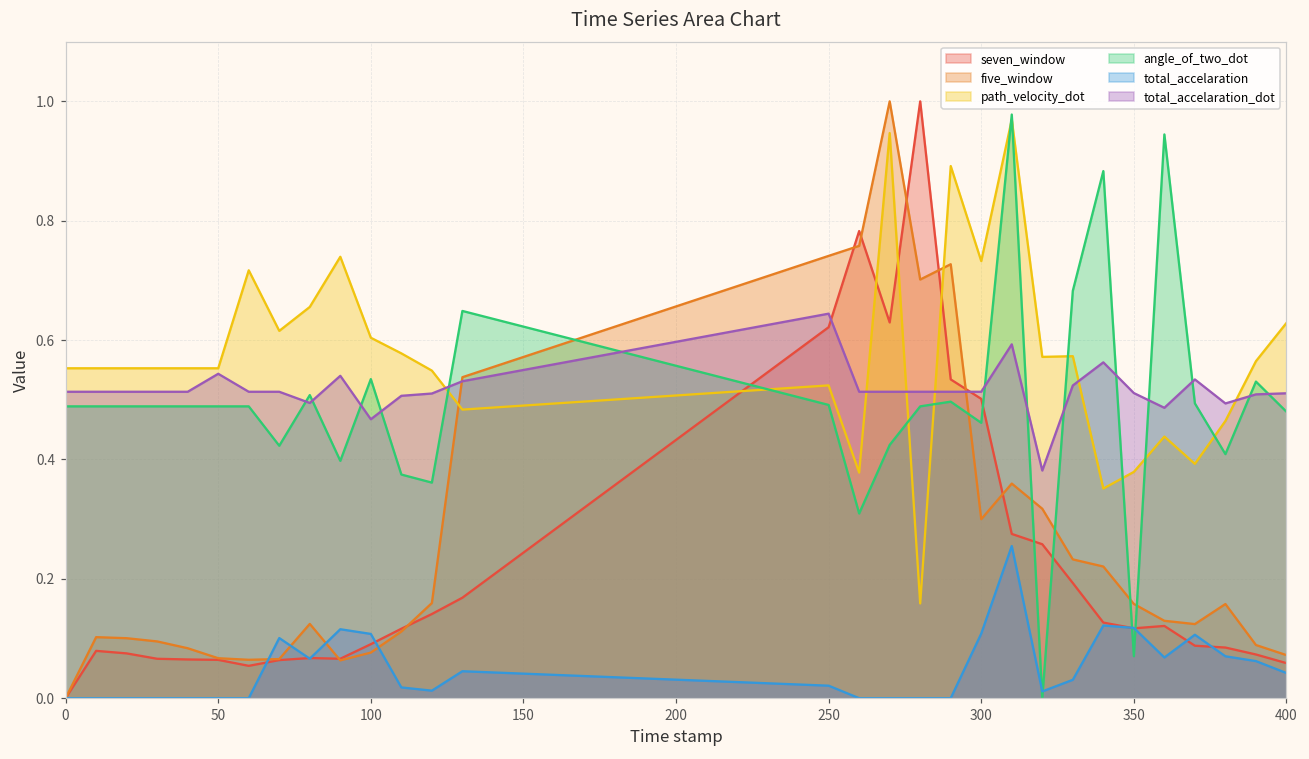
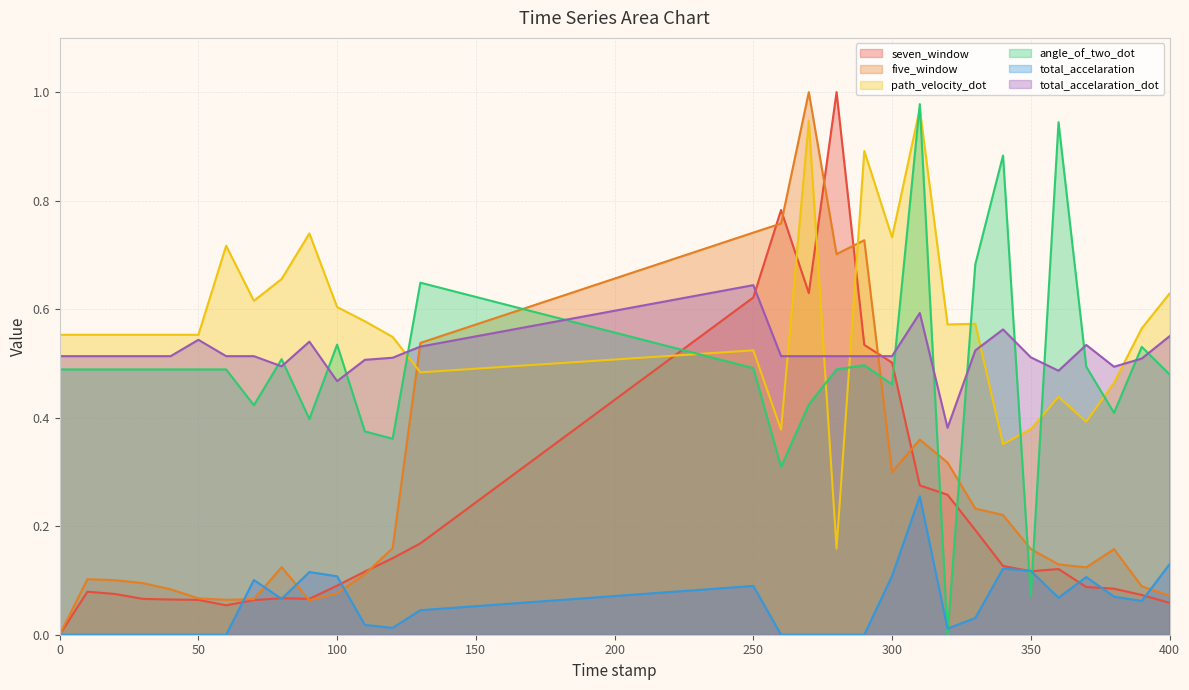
  {
    "angle_of_two_dot": {
      "0": 0.49,
      "50": 0.49,
      "100": 0.53,
      "250": 0.49,
      "300": 0.46,
      "350": 0.07,
      "400": 0.48
    },
    "total_accelaration": {
      "50": 0.00,
      "100": 0.11,
-     "250": 0.02,
+     "250": 0.09,
      "300": 0.11,
-     "400": 0.04
+     "400": 0.13
    },
    "total_accelaration_dot": {
      "0": 0.51,
      "50": 0.54,
      "100": 0.47,
      "250": 0.64,
      "300": 0.51,
      "350": 0.51,
-     "400": 0.51
+     "400": 0.55
    }
  }
